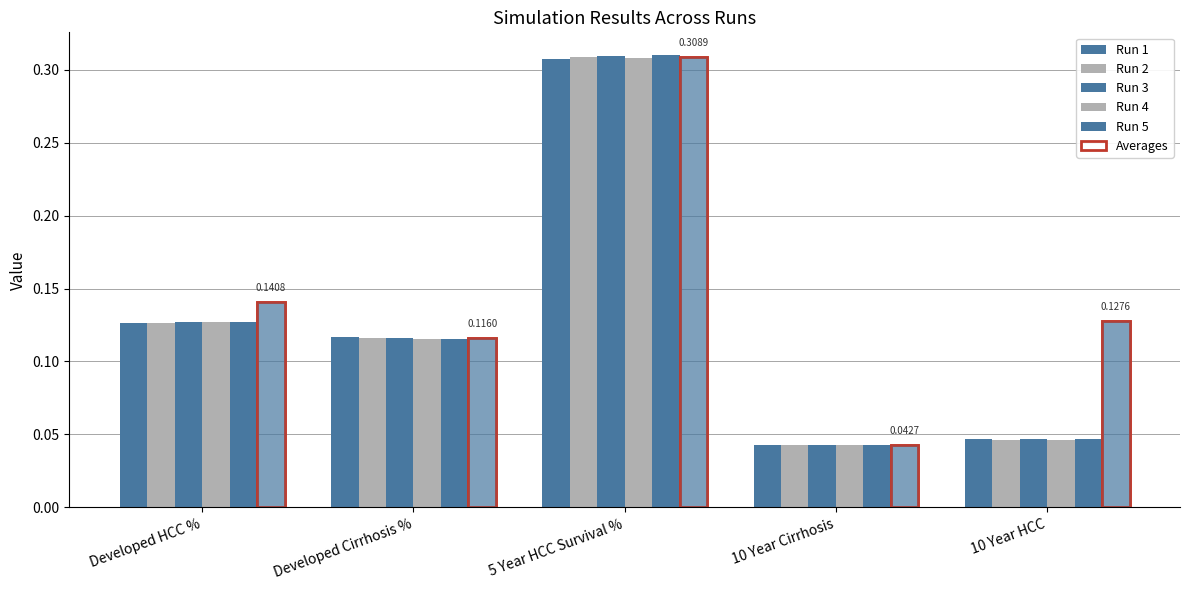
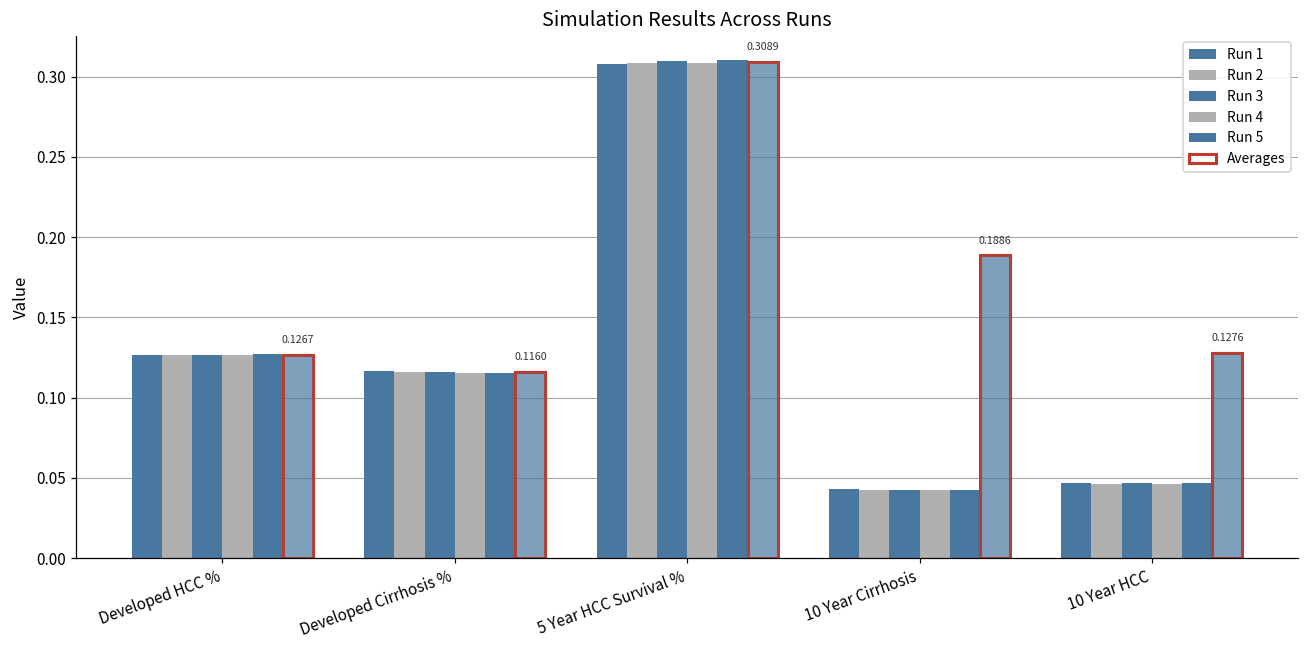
  {
    "Averages": {
-     "Developed HCC %": 0.1408,
+     "Developed HCC %": 0.1267,
      "Developed Cirrhosis %": 0.1160,
      "5 Year HCC Survival %": 0.3089,
-     "10 Year Cirrhosis": 0.0427,
+     "10 Year Cirrhosis": 0.1886,
      "10 Year HCC": 0.1276
    }
  }
